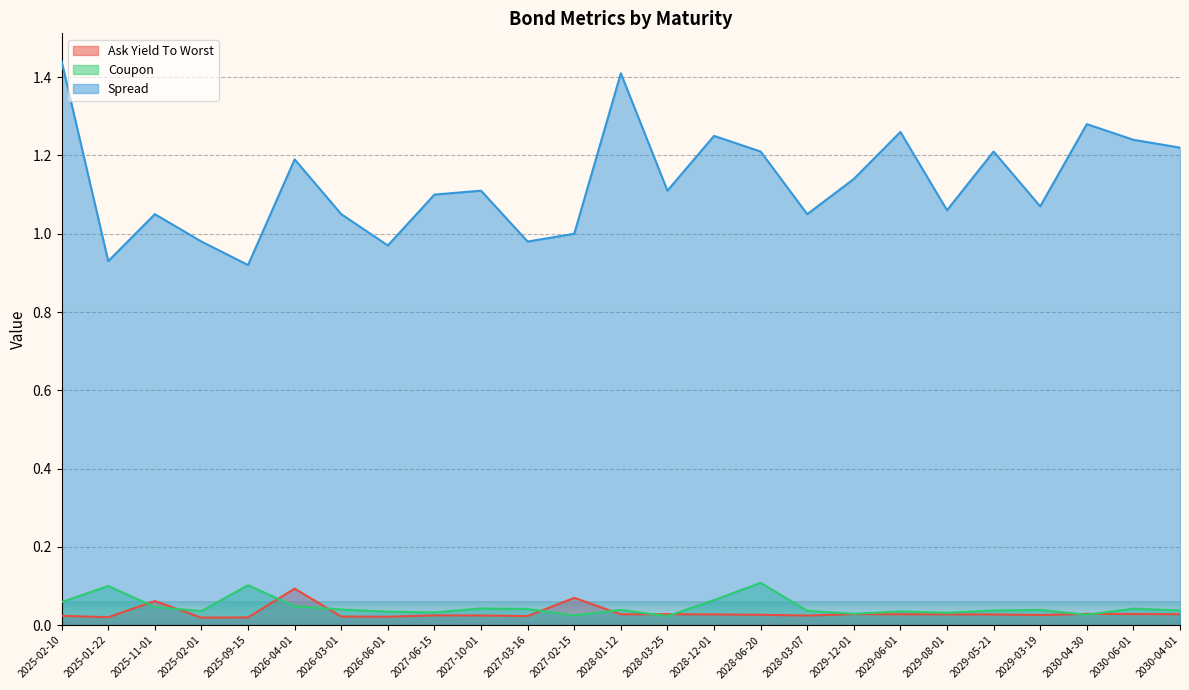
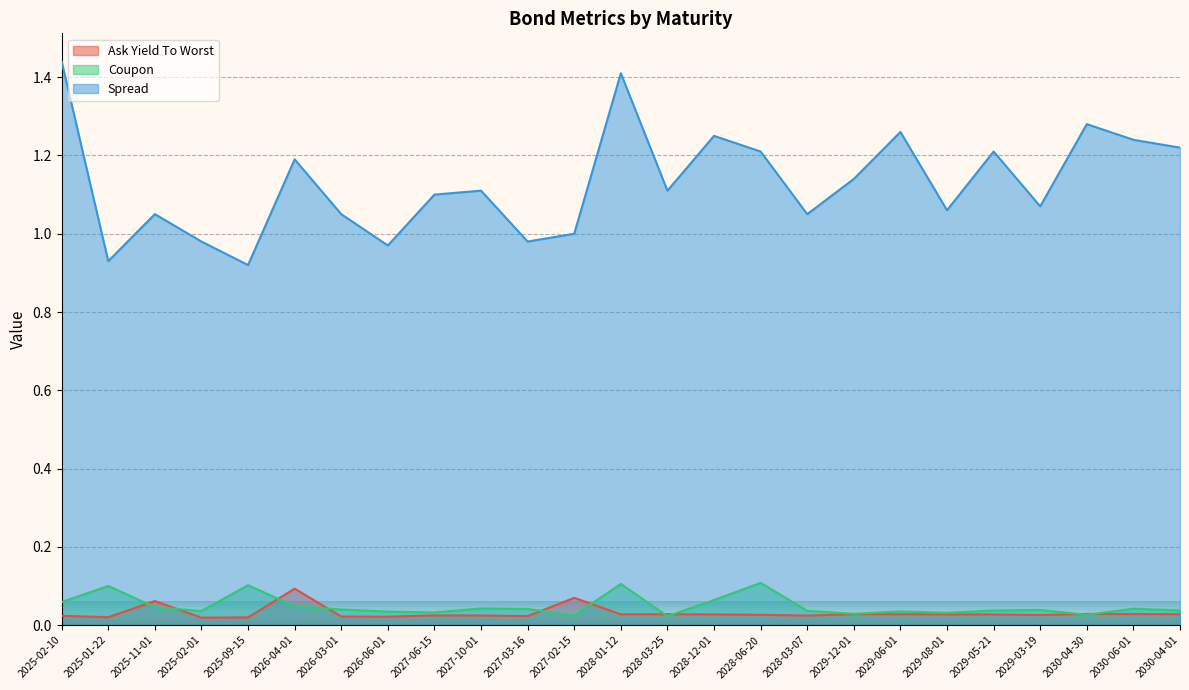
  {
    "Ask Yield To Worst": {
      "2025-02-10": 0.02,
      "2025-01-22": 0.02,
      "2025-11-01": 0.06,
      "2025-02-01": 0.02,
      "2025-09-15": 0.02,
      "2026-04-01": 0.09,
      "2026-03-01": 0.02,
      "2026-06-01": 0.02,
      "2027-06-15": 0.02,
      "2027-10-01": 0.02,
      "2027-03-16": 0.02,
      "2027-02-15": 0.07,
      "2028-01-12": 0.03,
      "2028-12-01": 0.03,
      "2028-06-20": 0.03,
      "2028-03-07": 0.02,
      "2029-06-01": 0.03,
      "2029-05-21": 0.03,
      "2029-03-19": 0.03,
      "2030-06-01": 0.03,
      "2030-04-01": 0.03
    },
    "Coupon": {
      "2025-02-10": 0.06,
      "2025-01-22": 0.10,
      "2025-11-01": 0.05,
      "2025-02-01": 0.04,
      "2025-09-15": 0.10,
      "2026-04-01": 0.05,
      "2026-03-01": 0.04,
      "2026-06-01": 0.03,
      "2027-06-15": 0.03,
      "2027-10-01": 0.04,
      "2027-03-16": 0.04,
      "2027-02-15": 0.02,
-     "2028-01-12": 0.04,
+     "2028-01-12": 0.11,
      "2028-12-01": 0.06,
      "2028-06-20": 0.11,
      "2028-03-07": 0.04,
      "2029-06-01": 0.04,
      "2029-05-21": 0.04,
      "2029-03-19": 0.04,
      "2030-06-01": 0.04,
      "2030-04-01": 0.04
    },
    "Spread": {
      "2025-02-10": 1.44,
      "2025-01-22": 0.93,
      "2025-11-01": 1.05,
      "2025-02-01": 0.98,
      "2025-09-15": 0.92,
      "2026-04-01": 1.19,
      "2026-03-01": 1.05,
      "2026-06-01": 0.97,
      "2027-06-15": 1.10,
      "2027-10-01": 1.11,
      "2027-03-16": 0.98,
      "2027-02-15": 1.00,
      "2028-01-12": 1.41,
      "2028-03-25": 1.11,
      "2028-12-01": 1.25,
      "2028-06-20": 1.21,
      "2028-03-07": 1.05,
      "2029-12-01": 1.14,
      "2029-06-01": 1.26,
      "2029-08-01": 1.06,
      "2029-05-21": 1.21,
      "2029-03-19": 1.07,
      "2030-04-30": 1.28,
      "2030-06-01": 1.24,
      "2030-04-01": 1.22
    }
  }
